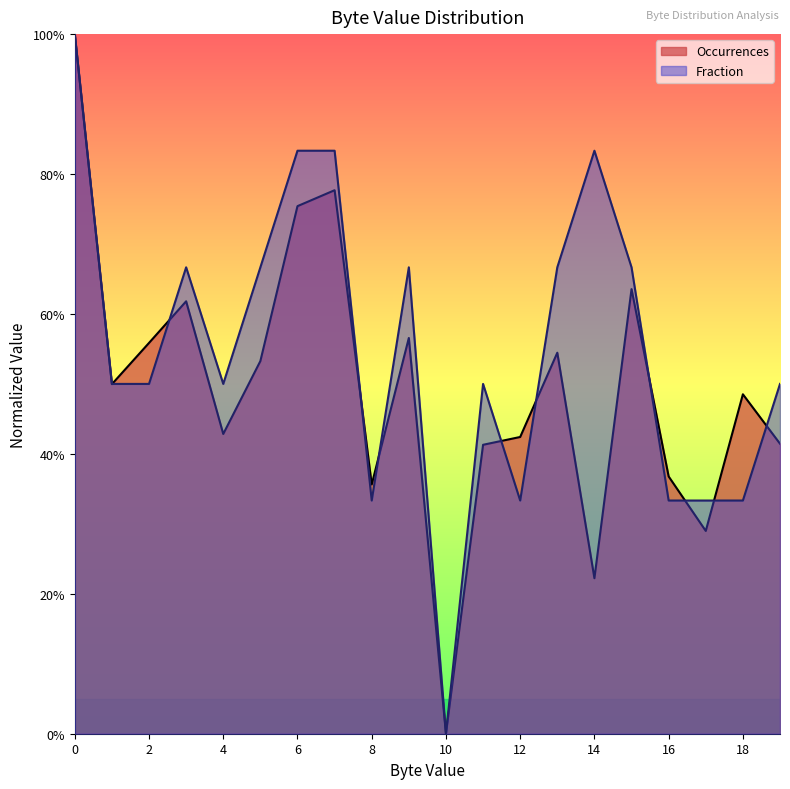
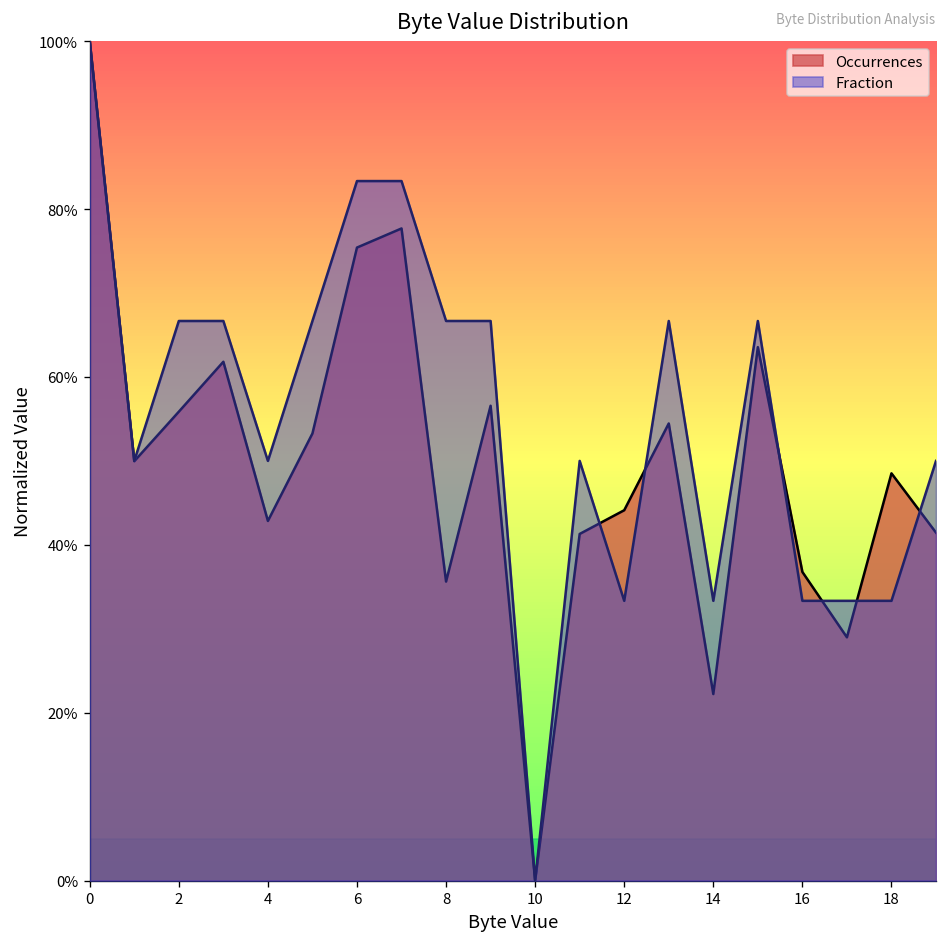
  {
    "Occurrences": {
      "2": "56%",
      "4": "43%",
      "6": "75%",
      "8": "36%",
-     "12": "42%",
+     "12": "44%",
      "14": "22%",
      "16": "37%",
      "18": "49%"
    },
    "Fraction": {
-     "2": "50%",
+     "2": "67%",
      "4": "50%",
      "6": "83%",
-     "8": "33%",
+     "8": "67%",
      "12": "33%",
-     "14": "83%",
+     "14": "33%",
      "16": "33%",
      "18": "33%"
    }
  }
